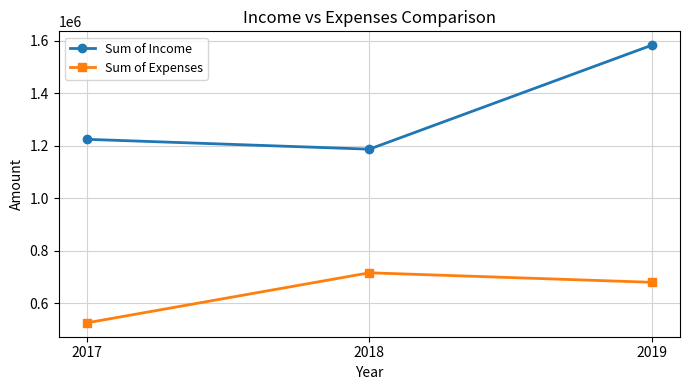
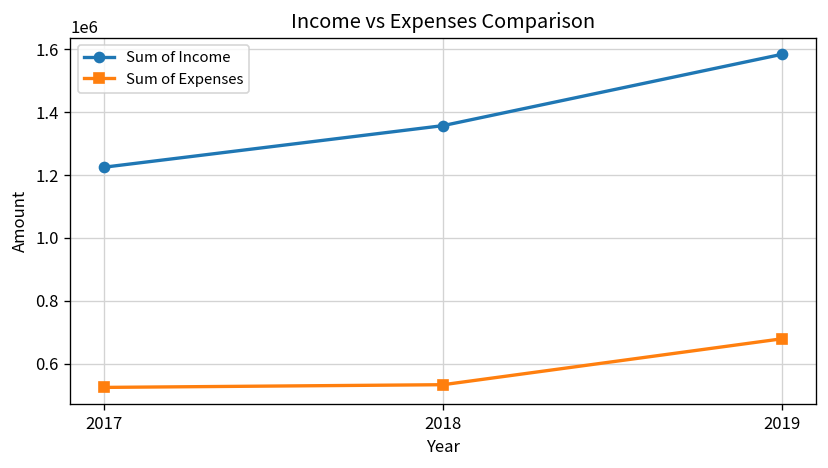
  {
    "Sum of Income": {
      "2017": 1220000,
-     "2018": 1190000,
+     "2018": 1360000,
      "2019": 1580000
    },
    "Sum of Expenses": {
      "2017": 530000,
-     "2018": 720000,
+     "2018": 530000,
      "2019": 680000
    }
  }
